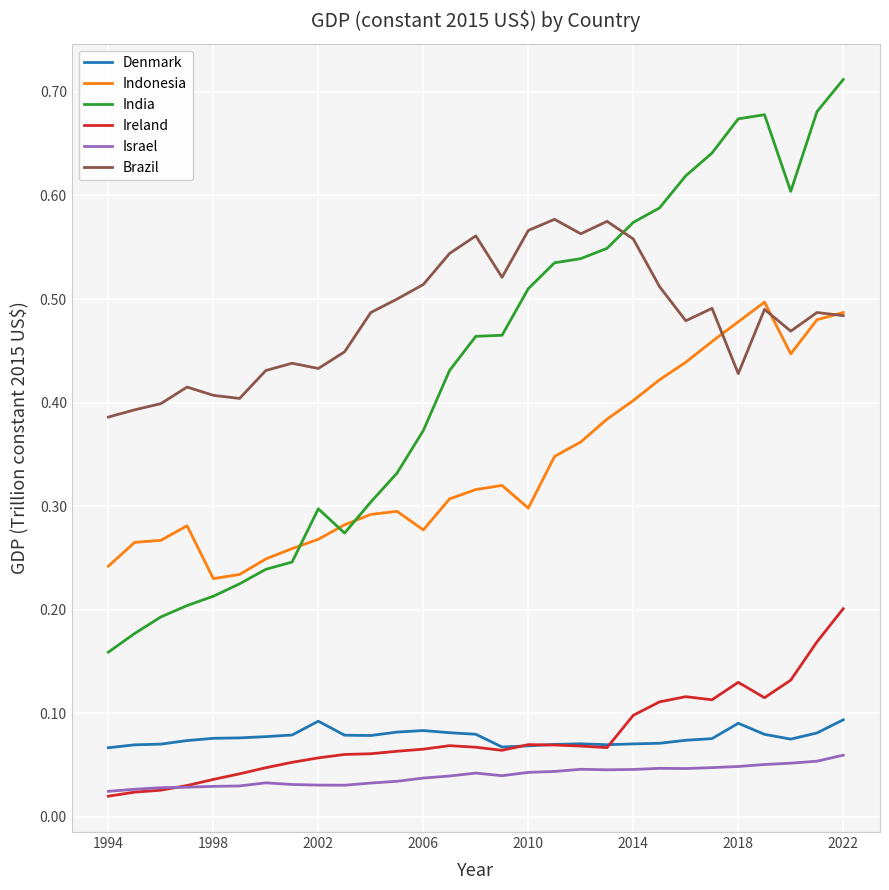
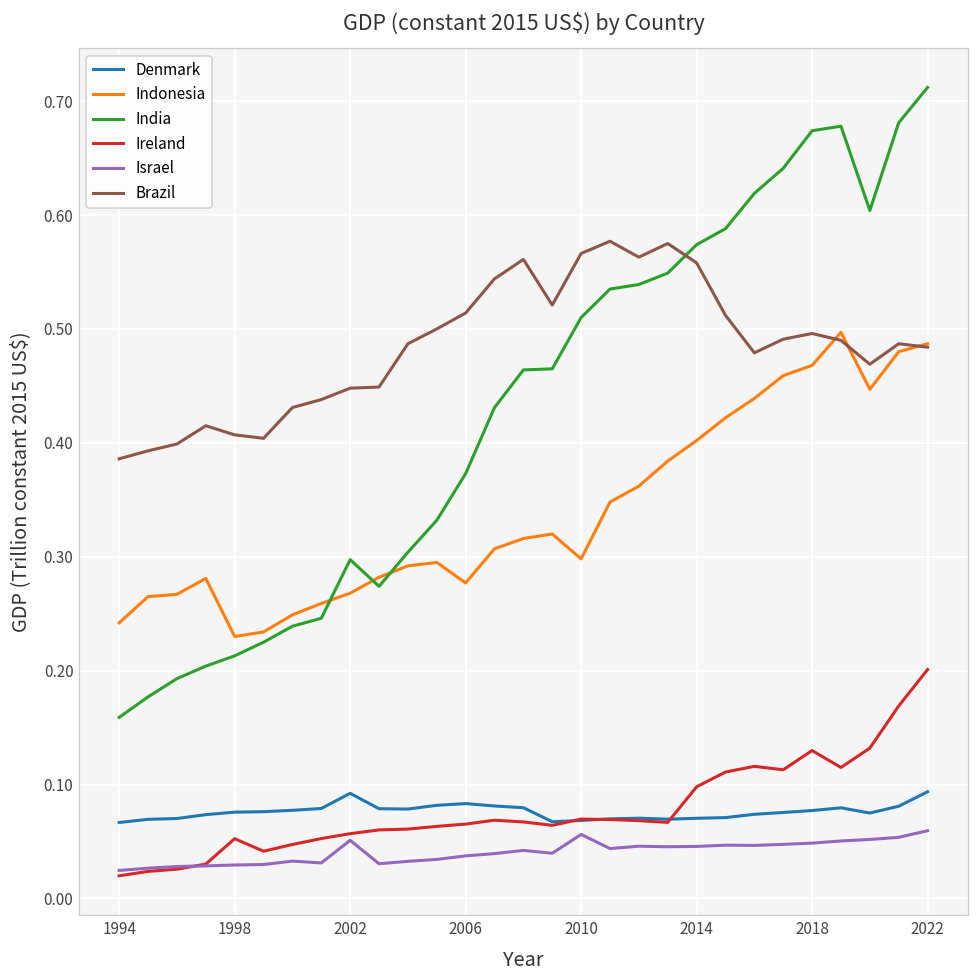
  {
    "Denmark": {
      "1994": 0.067,
      "1998": 0.076,
      "2002": 0.092,
      "2006": 0.083,
      "2014": 0.070,
-     "2018": 0.090,
+     "2018": 0.077,
      "2022": 0.094
    },
    "Indonesia": {
      "1994": 0.242,
      "1998": 0.230,
      "2002": 0.268,
      "2006": 0.277,
      "2010": 0.298,
      "2014": 0.402,
-     "2018": 0.478,
+     "2018": 0.468,
      "2022": 0.487
    },
    "India": {
      "1994": 0.159,
      "1998": 0.213,
      "2002": 0.297,
      "2006": 0.373,
      "2010": 0.510,
      "2014": 0.574,
      "2018": 0.674,
      "2022": 0.712
    },
    "Ireland": {
      "1994": 0.020,
-     "1998": 0.036,
+     "1998": 0.052,
      "2002": 0.057,
      "2006": 0.065,
      "2014": 0.098,
      "2018": 0.130,
      "2022": 0.201
    },
    "Israel": {
      "1994": 0.025,
      "1998": 0.029,
-     "2002": 0.031,
+     "2002": 0.051,
      "2006": 0.037,
-     "2010": 0.043,
+     "2010": 0.056,
      "2014": 0.046,
      "2018": 0.049,
      "2022": 0.060
    },
    "Brazil": {
      "1994": 0.386,
      "1998": 0.407,
-     "2002": 0.433,
+     "2002": 0.448,
      "2006": 0.514,
      "2010": 0.566,
      "2014": 0.558,
-     "2018": 0.428,
+     "2018": 0.496,
      "2022": 0.484
    }
  }
